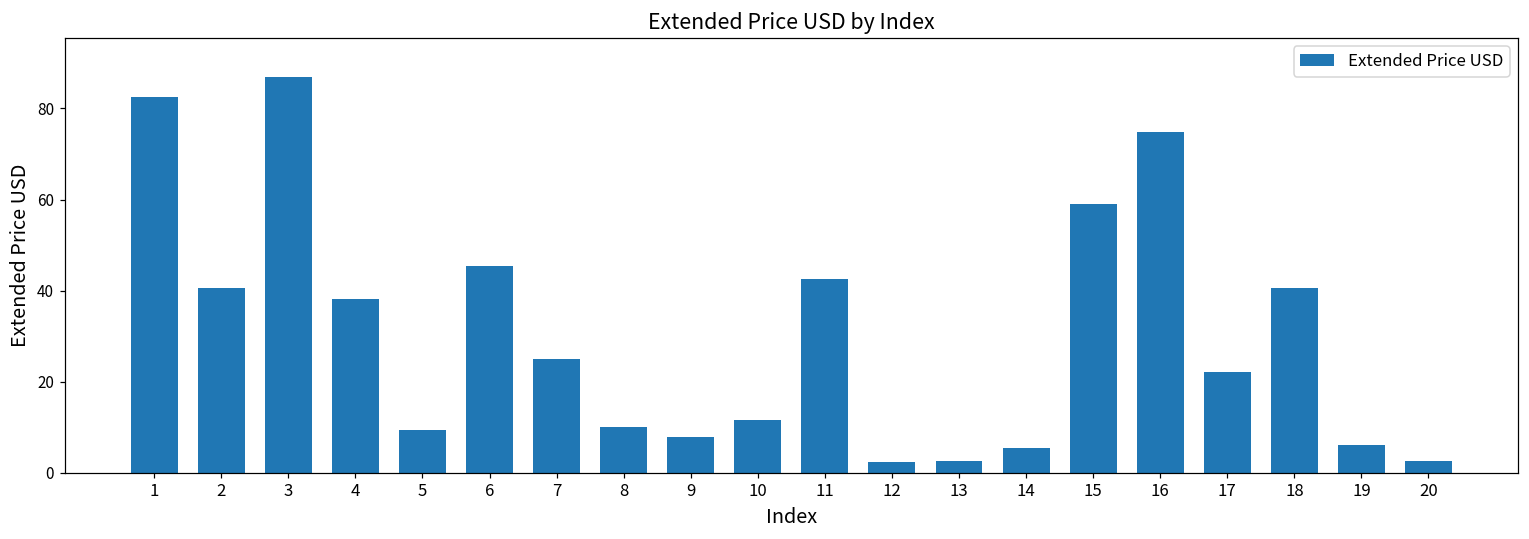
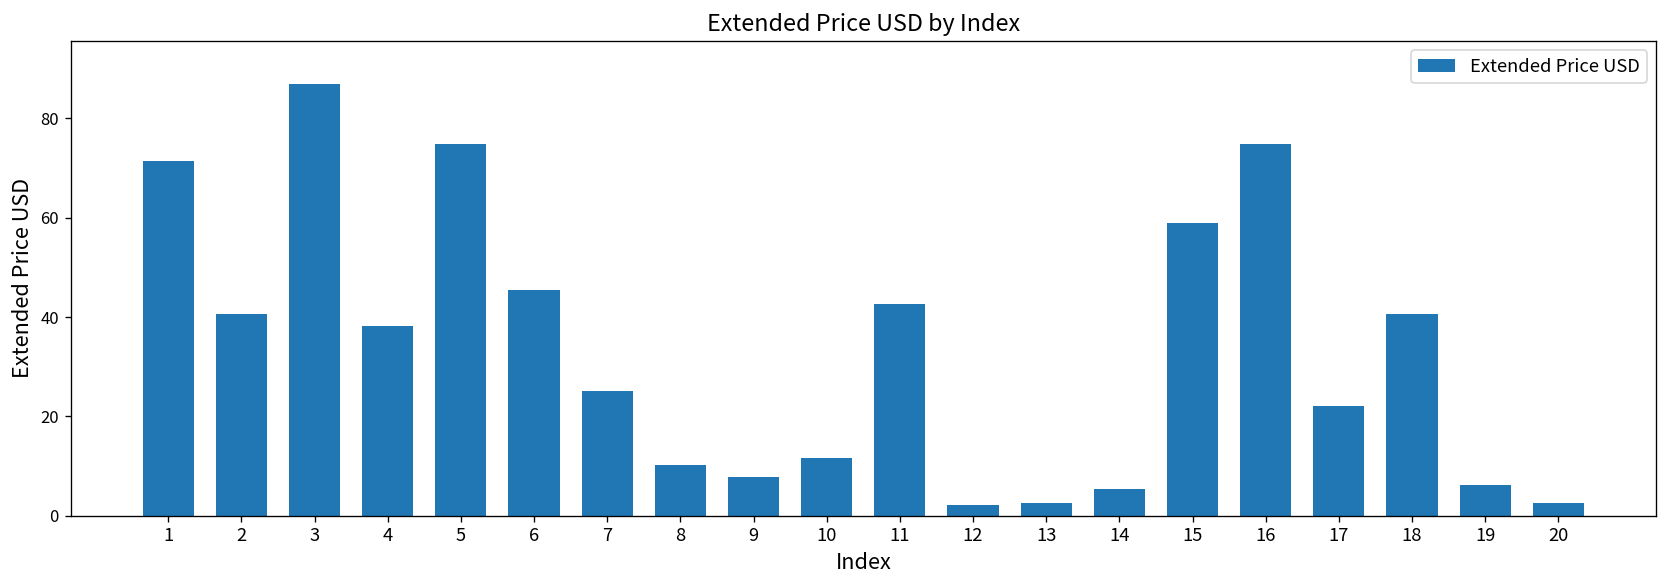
  {
-   "1": 83,
+   "1": 72,
    "2": 41,
    "3": 87,
    "4": 38,
-   "5": 9,
+   "5": 75,
    "6": 46,
    "7": 25,
    "8": 10,
    "9": 8,
    "10": 12,
    "11": 43,
    "12": 2,
    "13": 3,
    "14": 5,
    "15": 59,
    "16": 75,
    "17": 22,
    "18": 41,
    "19": 6,
    "20": 3
  }
